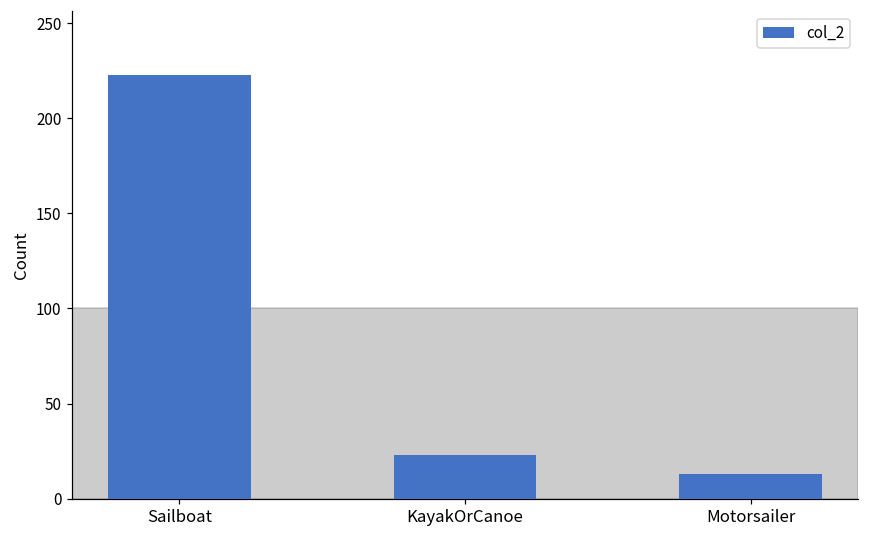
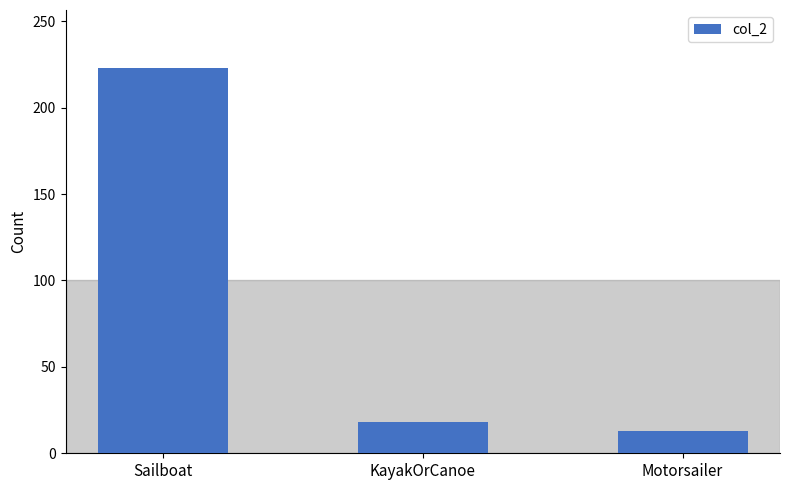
  {
    "Sailboat": 223,
-   "KayakOrCanoe": 23,
+   "KayakOrCanoe": 18,
    "Motorsailer": 13
  }
